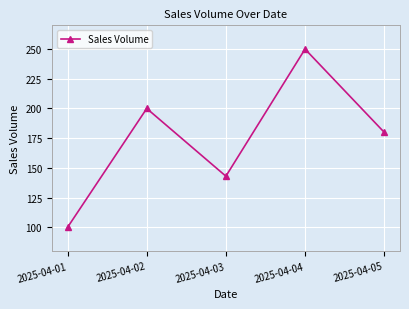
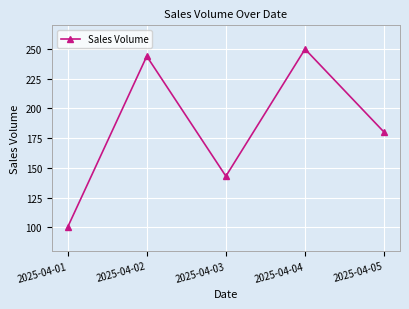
  {
    "2025-04-01": 100,
-   "2025-04-02": 200,
+   "2025-04-02": 244,
    "2025-04-03": 143,
    "2025-04-04": 250,
    "2025-04-05": 180
  }
